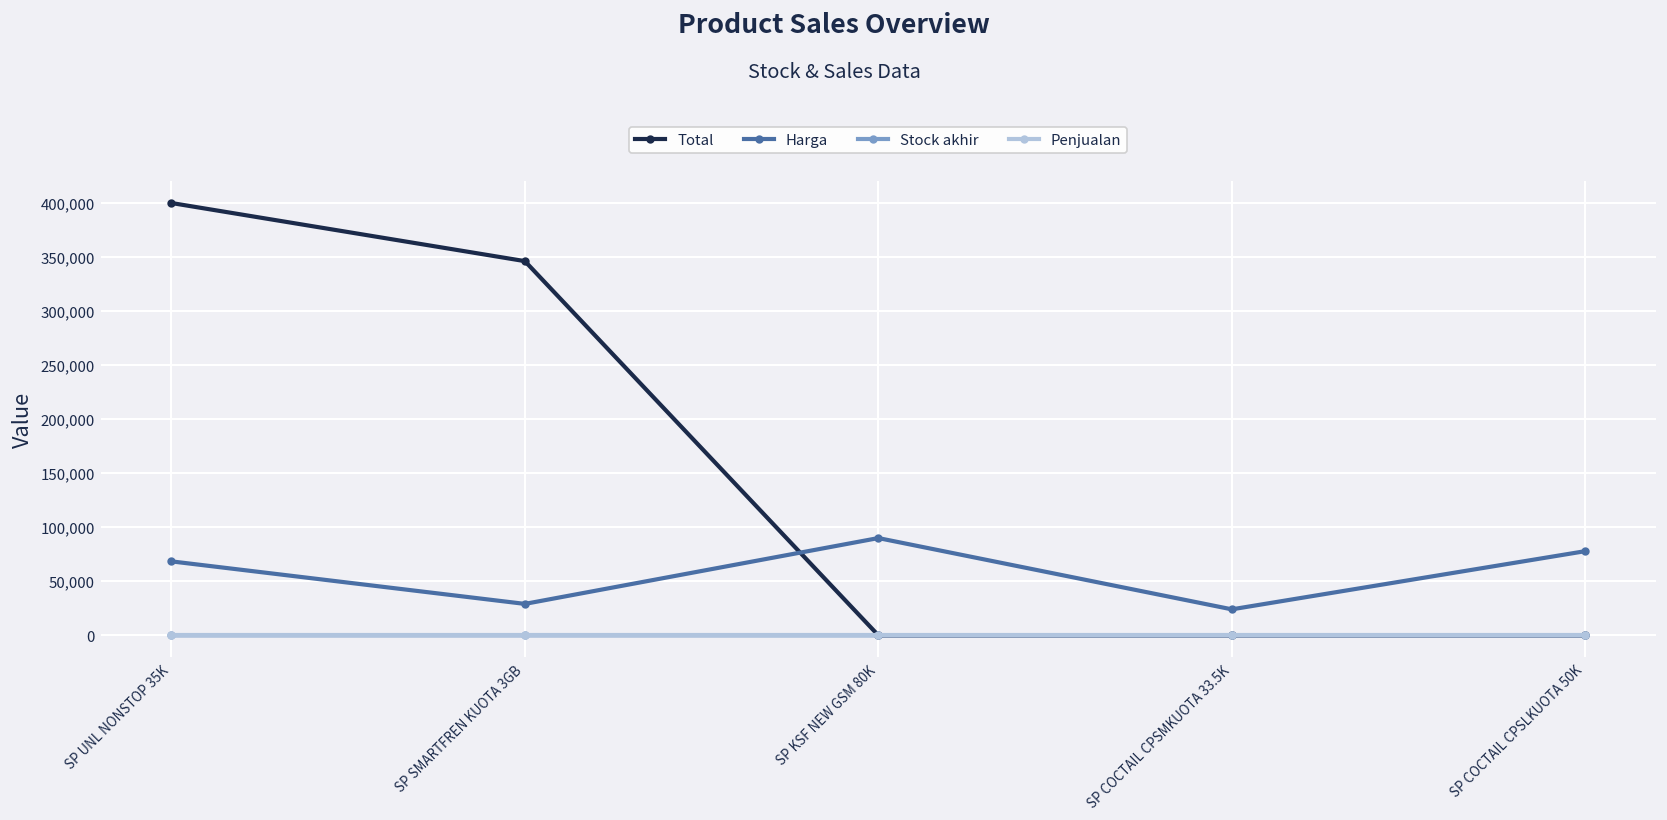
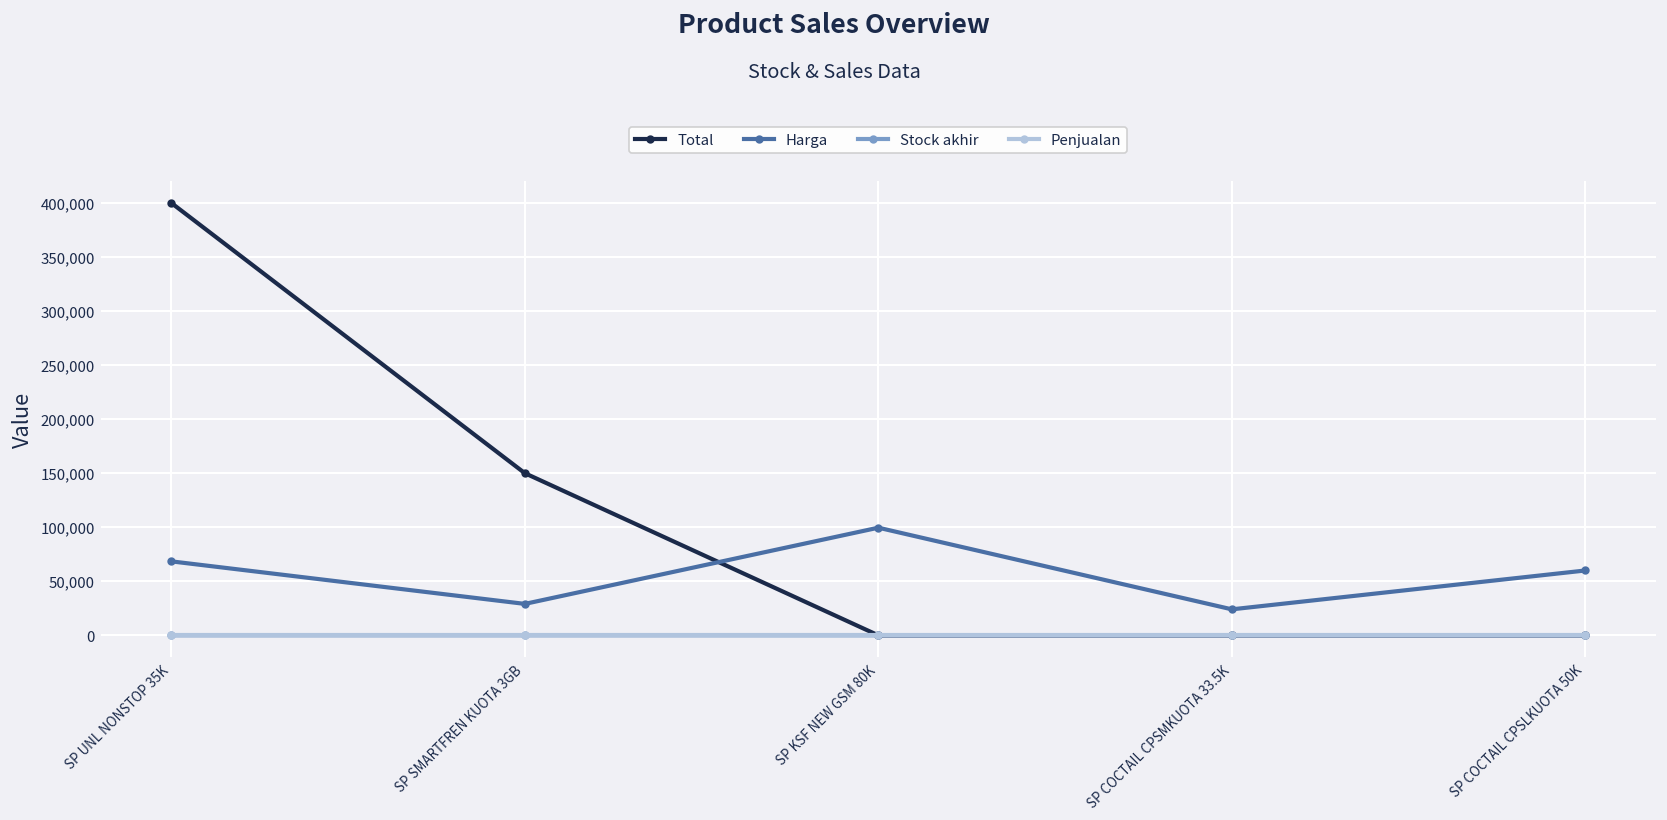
  {
    "Total": {
      "SP UNL NONSTOP 35K": "400,000",
-     "SP SMARTFREN KUOTA 3GB": "350,000"
+     "SP SMARTFREN KUOTA 3GB": "150,000"
    },
    "Harga": {
      "SP UNL NONSTOP 35K": "70,000",
      "SP SMARTFREN KUOTA 3GB": "30,000",
-     "SP KSF NEW GSM 80K": "90,000",
+     "SP KSF NEW GSM 80K": "100,000",
      "SP COCTAIL CPSMKUOTA 33.5K": "20,000",
-     "SP COCTAIL CPSLKUOTA 50K": "80,000"
+     "SP COCTAIL CPSLKUOTA 50K": "60,000"
    },
    "Penjualan": {
      "SP UNL NONSTOP 35K": "0",
      "SP SMARTFREN KUOTA 3GB": "0"
    }
  }
